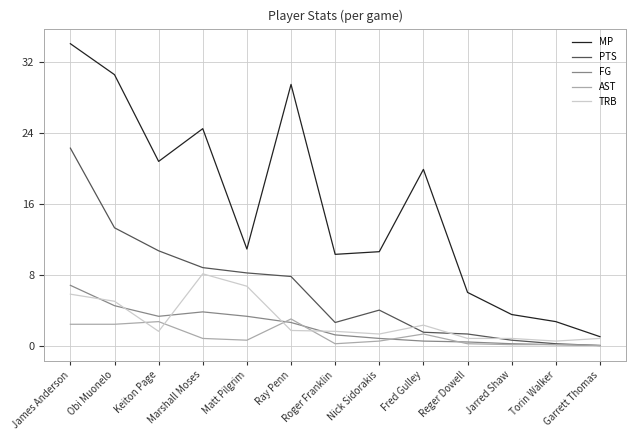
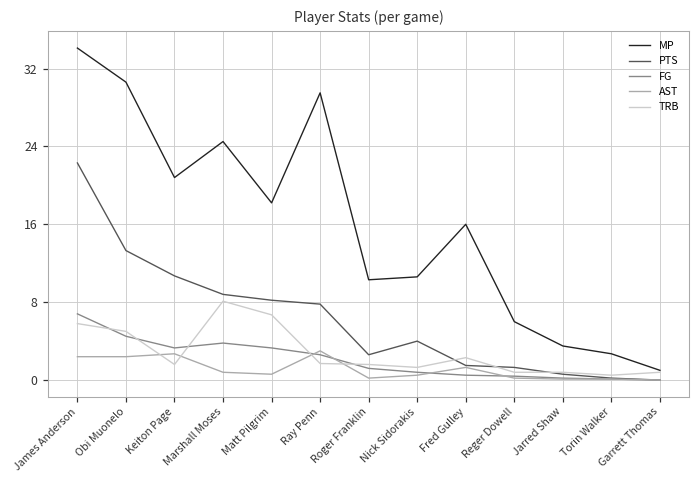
  {
    "MP": {
      "James Anderson": 34,
      "Obi Muonelo": 31,
      "Keiton Page": 21,
      "Marshall Moses": 25,
-     "Matt Pilgrim": 11,
+     "Matt Pilgrim": 18,
      "Ray Penn": 30,
      "Roger Franklin": 10,
      "Nick Sidorakis": 11,
-     "Fred Gulley": 20,
+     "Fred Gulley": 16,
      "Reger Dowell": 6,
      "Jarred Shaw": 4,
      "Torin Walker": 3
    },
    "PTS": {
      "James Anderson": 22,
      "Obi Muonelo": 13,
      "Keiton Page": 11,
      "Marshall Moses": 9,
      "Matt Pilgrim": 8,
      "Ray Penn": 8,
      "Roger Franklin": 3,
      "Nick Sidorakis": 4,
      "Reger Dowell": 1
    }
  }
